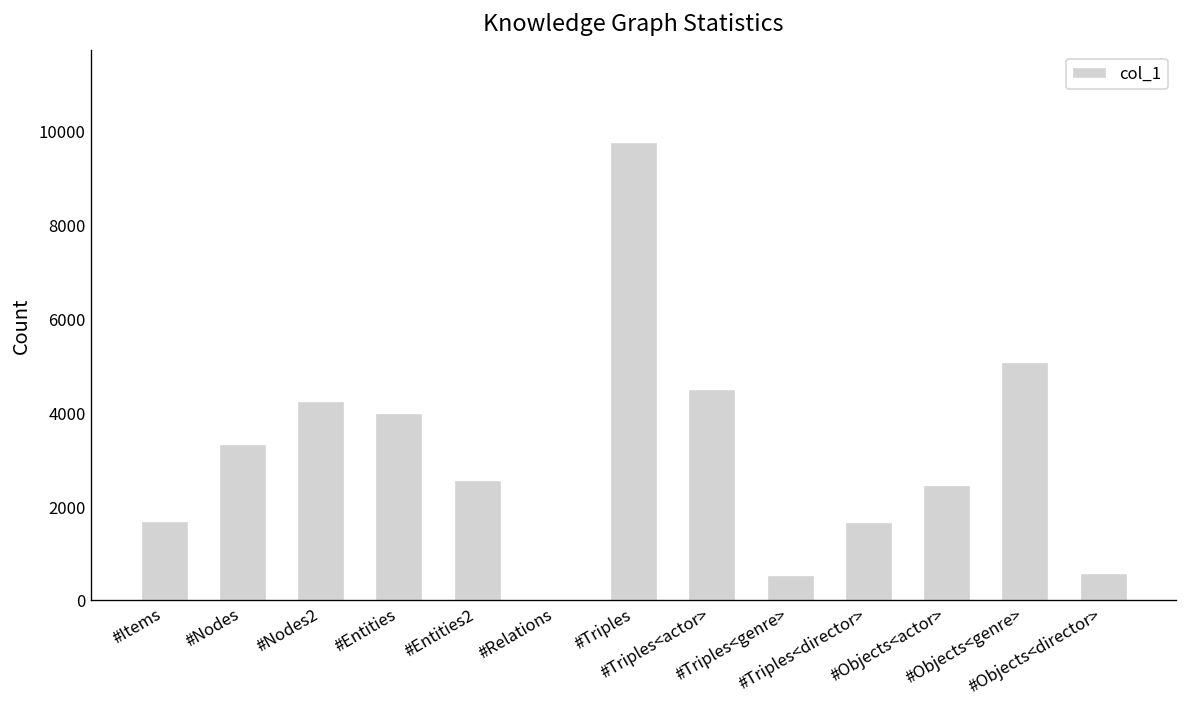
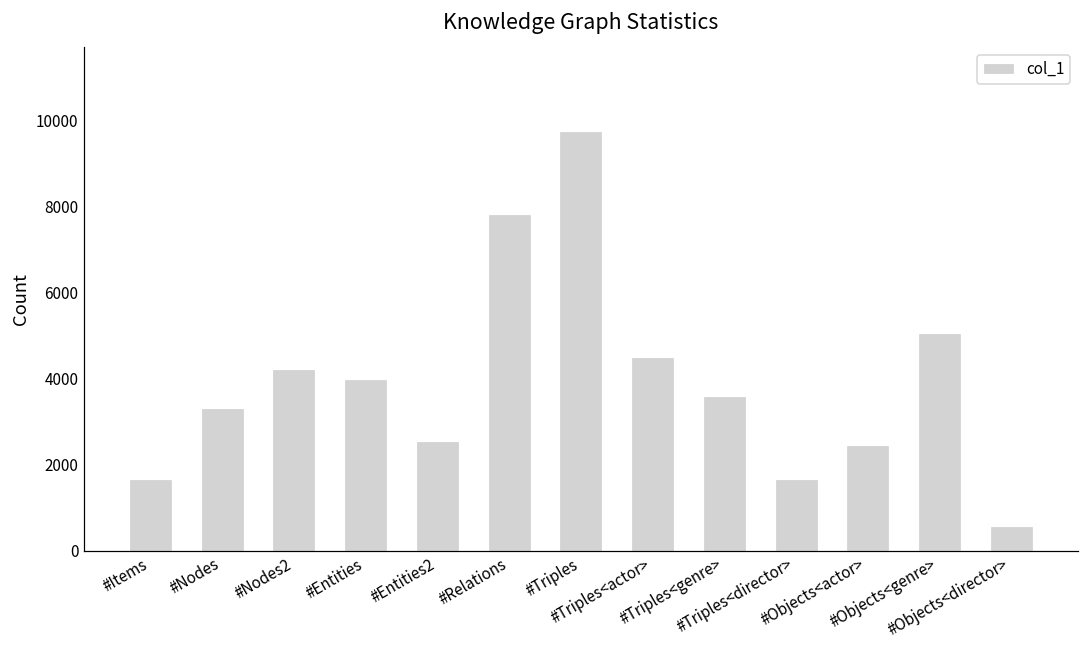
  {
    "#Items": 1700,
    "#Nodes": 3300,
    "#Nodes2": 4200,
    "#Entities": 4000,
    "#Entities2": 2600,
-   "#Relations": 0,
+   "#Relations": 7800,
    "#Triples": 9800,
    "#Triples<actor>": 4500,
-   "#Triples<genre>": 500,
+   "#Triples<genre>": 3600,
    "#Triples<director>": 1700,
    "#Objects<actor>": 2500,
    "#Objects<genre>": 5100,
    "#Objects<director>": 600
  }
